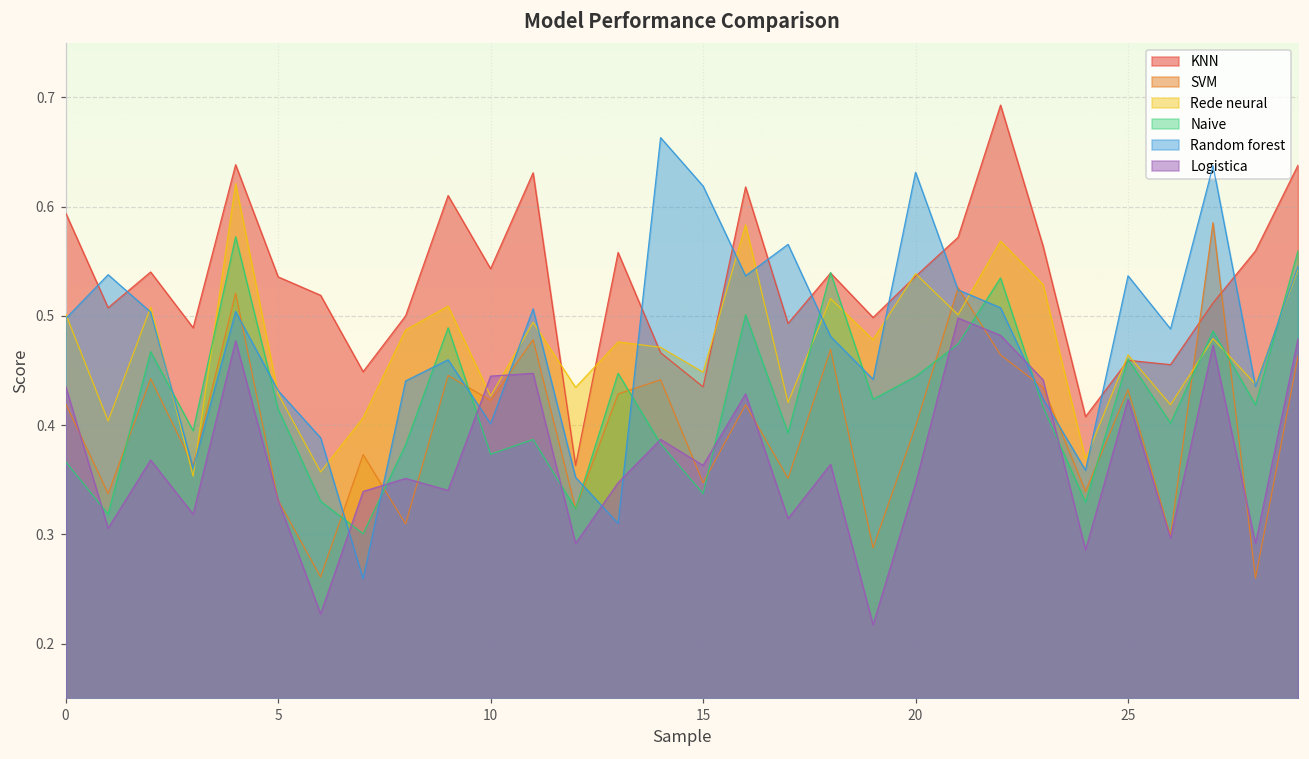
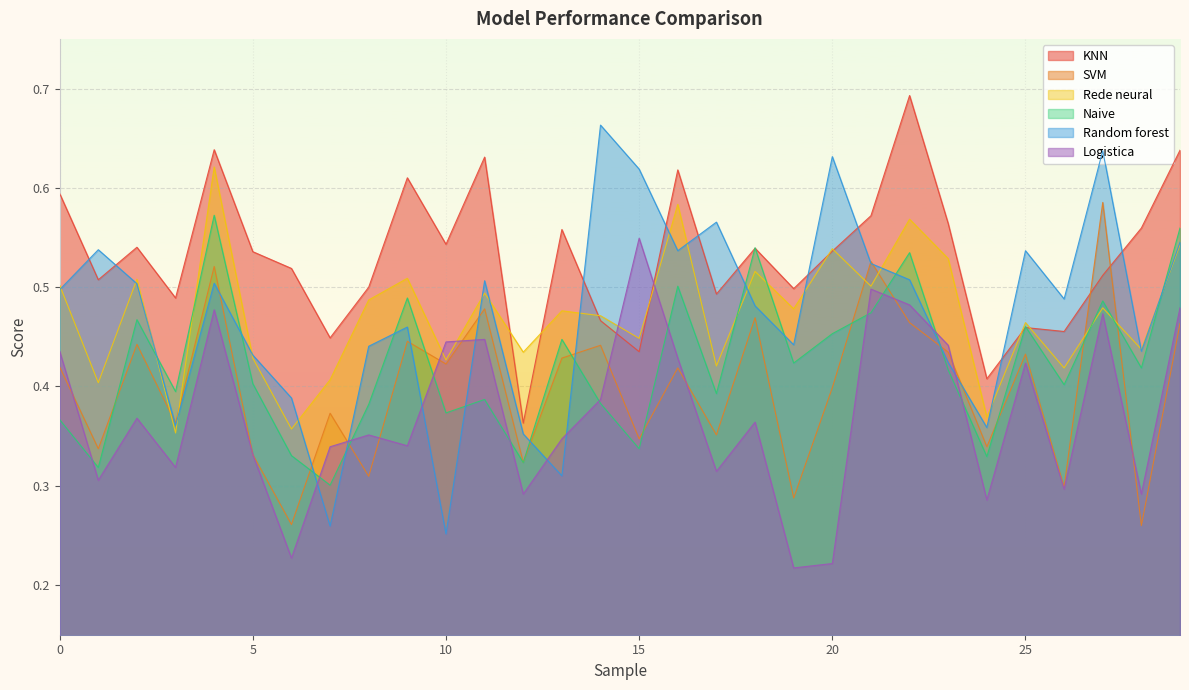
  {
    "Naive": {
      "0": 0.37,
-     "5": 0.41,
+     "5": 0.40,
      "10": 0.37,
      "15": 0.34,
-     "20": 0.44
+     "20": 0.45
    },
    "Random forest": {
      "0": 0.50,
      "5": 0.43,
-     "10": 0.40,
+     "10": 0.25,
      "15": 0.62,
      "20": 0.63,
      "25": 0.54
    },
    "Logistica": {
      "0": 0.44,
      "10": 0.44,
-     "15": 0.36,
-     "20": 0.35,
+     "15": 0.55,
+     "20": 0.22,
      "25": 0.42
    }
  }
